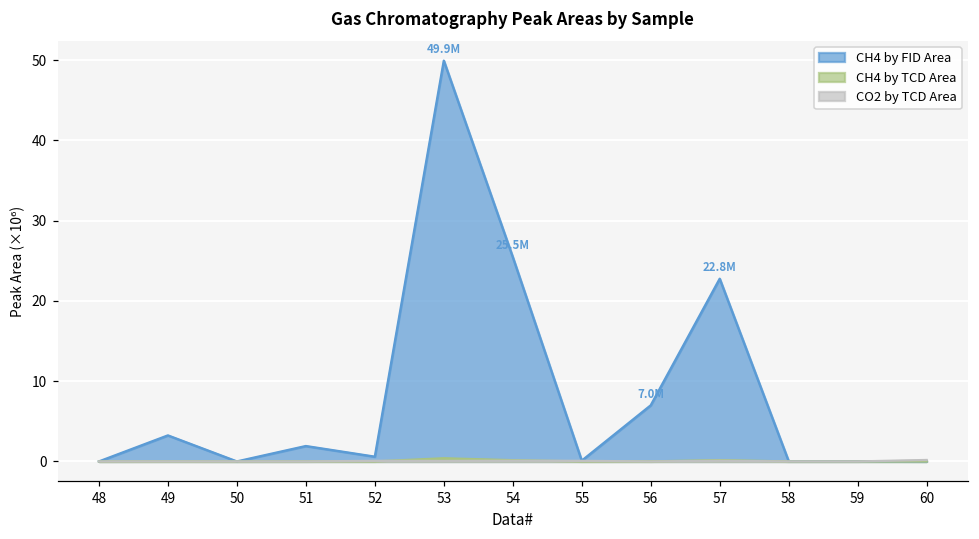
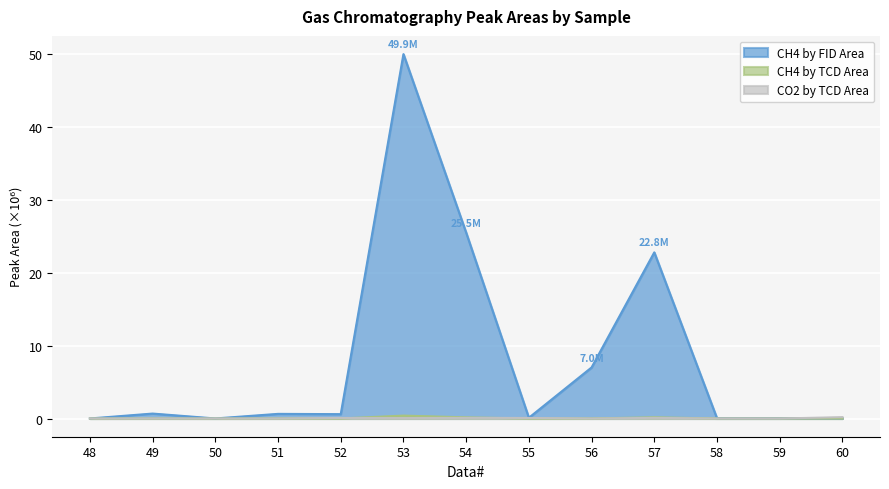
  {
    "CH4 by FID Area": {
-     "49": 3,
-     "51": 2,
+     "49": 1,
+     "51": 1,
      "52": 1,
      "54": 25
    }
  }
